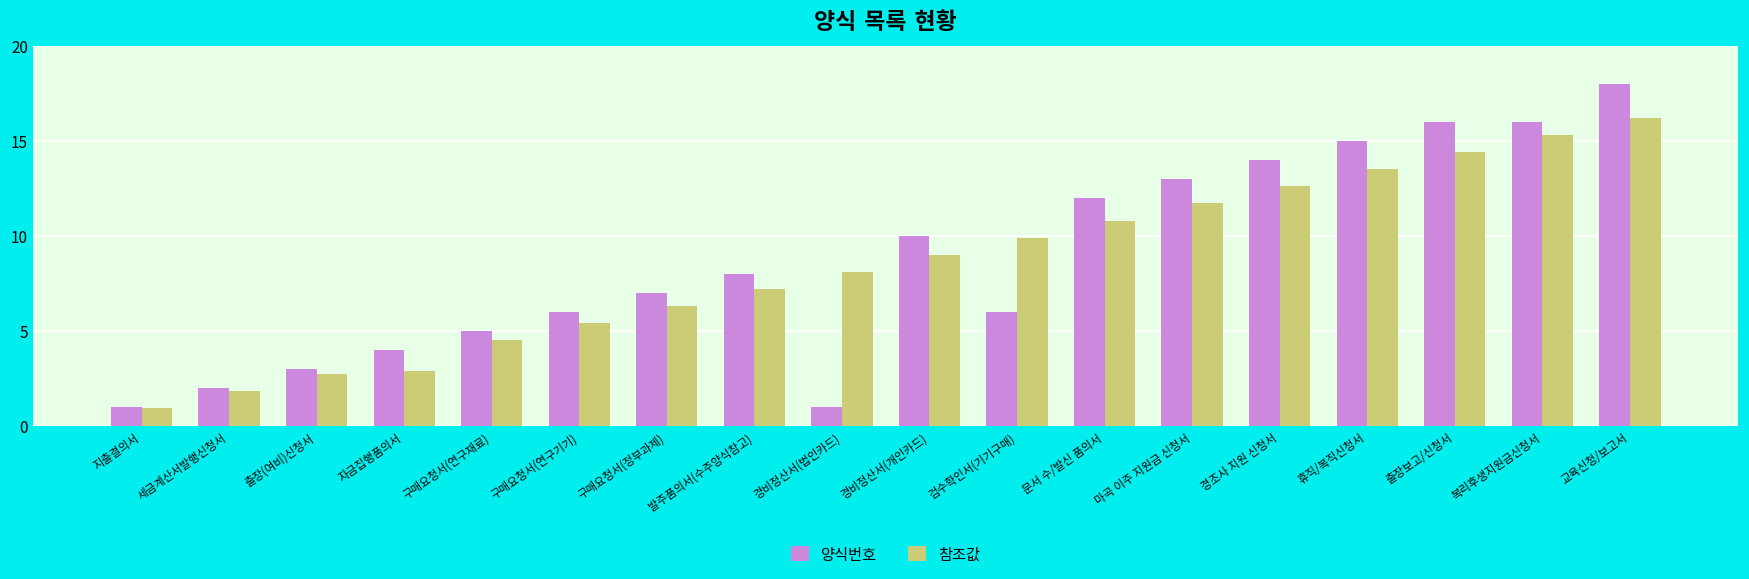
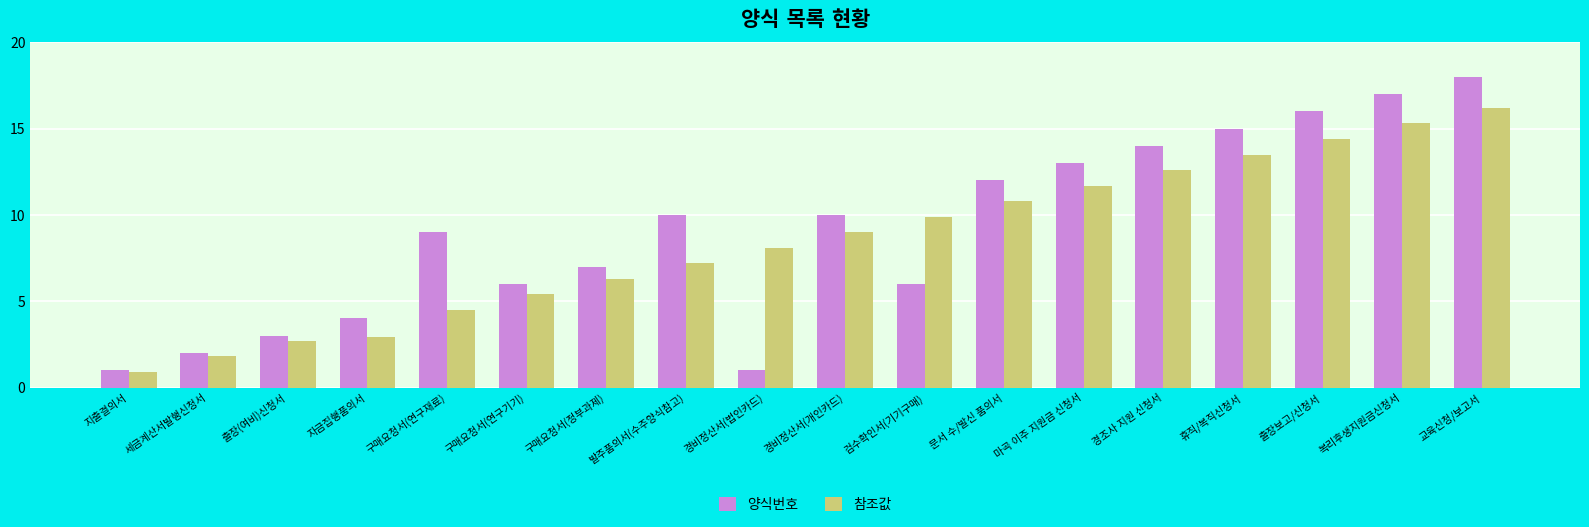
  {
    "양식번호": {
      "지출결의서": 1,
      "세금계산서발행신청서": 2,
      "출장(여비)신청서": 3,
      "자금집행품의서": 4,
-     "구매요청서(연구재료)": 5,
+     "구매요청서(연구재료)": 9,
      "구매요청서(연구기기)": 6,
      "구매요청서(정부과제)": 7,
-     "발주품의서(수주양식참고)": 8,
+     "발주품의서(수주양식참고)": 10,
      "경비정산서(법인카드)": 1,
      "경비정산서(개인카드)": 10,
      "검수확인서(기기구매)": 6,
      "문서 수/발신 품의서": 12,
      "마곡 이주 지원금 신청서": 13,
      "경조사 지원 신청서": 14,
      "휴직/복직신청서": 15,
      "출장보고/신청서": 16,
-     "복리후생지원금신청서": 16,
+     "복리후생지원금신청서": 17,
      "교육신청/보고서": 18
    },
    "참조값": {
      "지출결의서": 1,
      "세금계산서발행신청서": 1.8,
      "출장(여비)신청서": 2.7,
      "자금집행품의서": 3,
      "구매요청서(연구재료)": 4.5,
      "구매요청서(연구기기)": 5.4,
      "구매요청서(정부과제)": 6.3,
      "발주품의서(수주양식참고)": 7.2,
      "경비정산서(법인카드)": 8,
      "경비정산서(개인카드)": 9,
      "검수확인서(기기구매)": 10,
      "문서 수/발신 품의서": 10.8,
      "마곡 이주 지원금 신청서": 11.7,
      "경조사 지원 신청서": 12.6,
      "휴직/복직신청서": 13.5,
      "출장보고/신청서": 14.4,
      "복리후생지원금신청서": 15.3,
      "교육신청/보고서": 16.2
    }
  }
